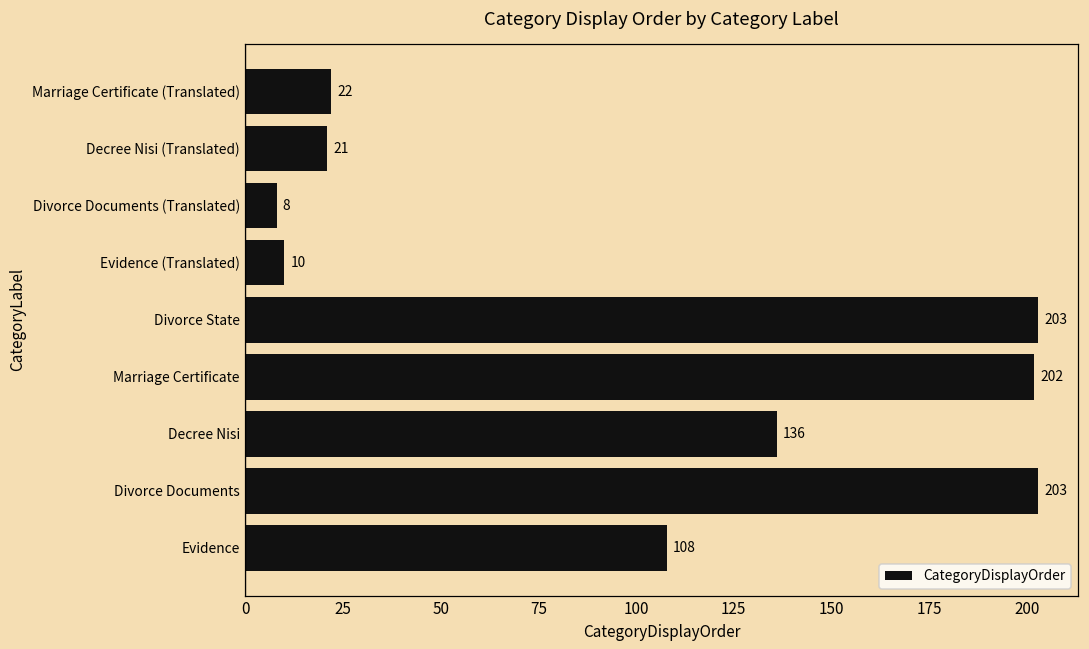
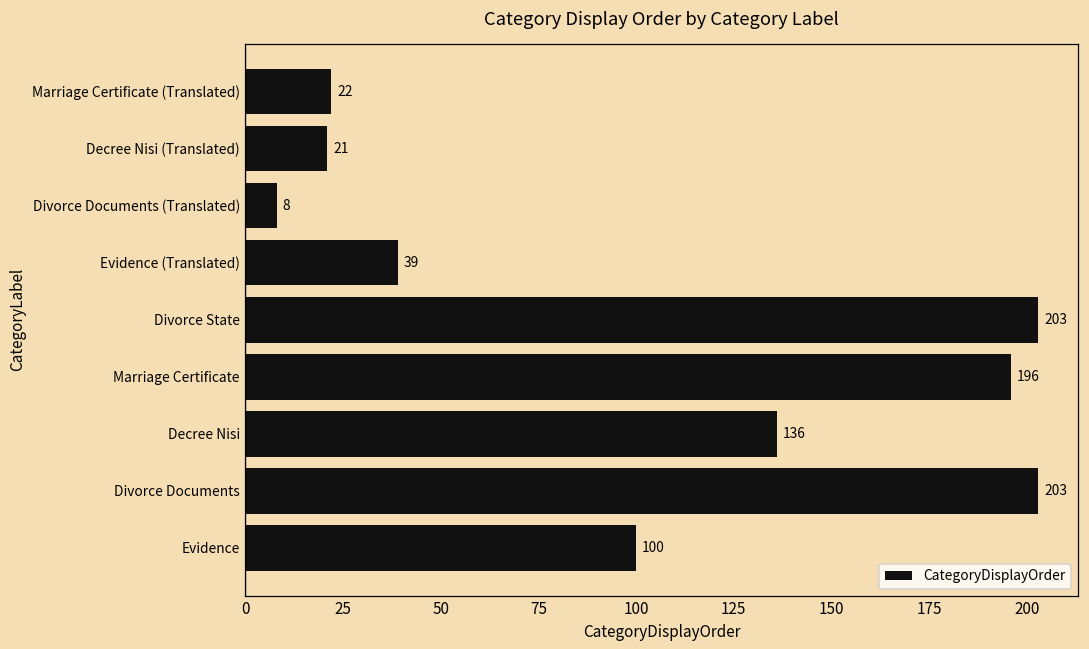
  {
    "Marriage Certificate (Translated)": 22,
    "Decree Nisi (Translated)": 21,
    "Divorce Documents (Translated)": 8,
-   "Evidence (Translated)": 10,
+   "Evidence (Translated)": 39,
    "Divorce State": 203,
-   "Marriage Certificate": 202,
+   "Marriage Certificate": 196,
    "Decree Nisi": 136,
    "Divorce Documents": 203,
-   "Evidence": 108
+   "Evidence": 100
  }
